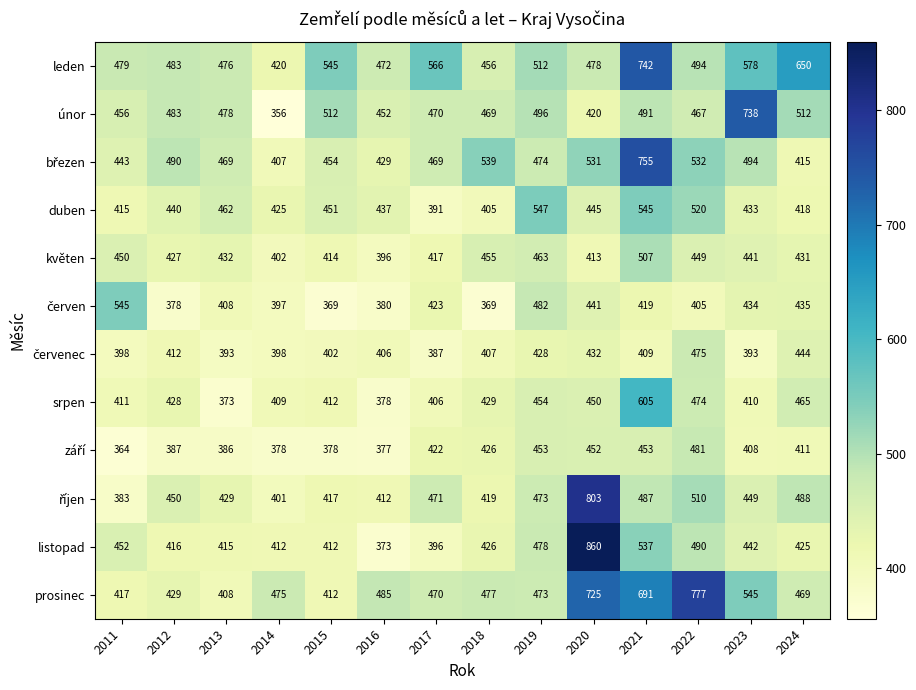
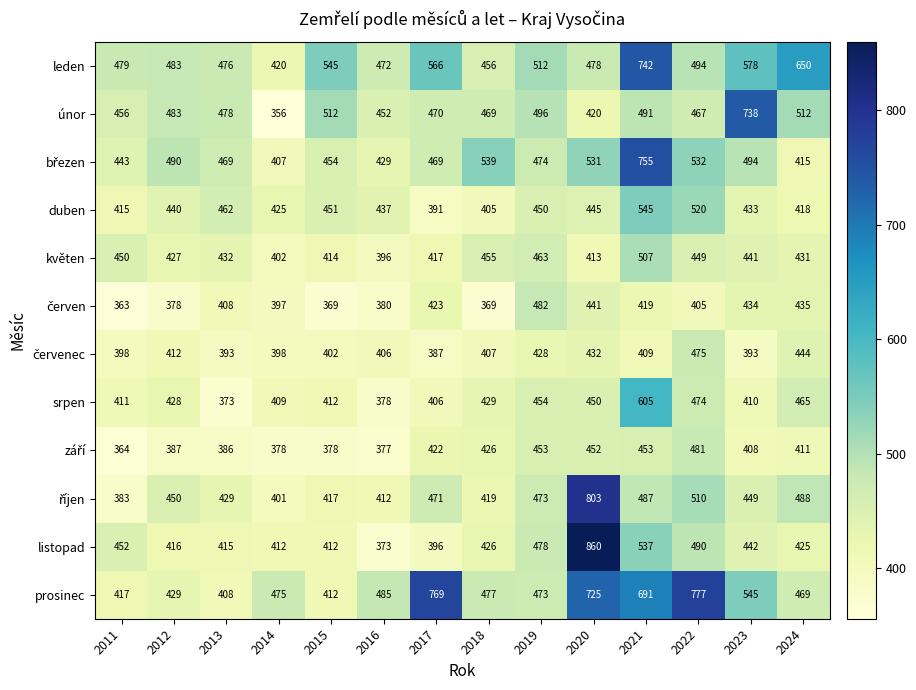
  {
    "leden": {
      "2011": 479,
      "2012": 483,
      "2013": 476,
      "2014": 420,
      "2015": 545,
      "2016": 472,
      "2017": 566,
      "2018": 456,
      "2019": 512,
      "2020": 478,
      "2021": 742,
      "2022": 494,
      "2023": 578,
      "2024": 650
    },
    "únor": {
      "2011": 456,
      "2012": 483,
      "2013": 478,
      "2014": 356,
      "2015": 512,
      "2016": 452,
      "2017": 470,
      "2018": 469,
      "2019": 496,
      "2020": 420,
      "2021": 491,
      "2022": 467,
      "2023": 738,
      "2024": 512
    },
    "březen": {
      "2011": 443,
      "2012": 490,
      "2013": 469,
      "2014": 407,
      "2015": 454,
      "2016": 429,
      "2017": 469,
      "2018": 539,
      "2019": 474,
      "2020": 531,
      "2021": 755,
      "2022": 532,
      "2023": 494,
      "2024": 415
    },
    "duben": {
      "2011": 415,
      "2012": 440,
      "2013": 462,
      "2014": 425,
      "2015": 451,
      "2016": 437,
      "2017": 391,
      "2018": 405,
-     "2019": 547,
+     "2019": 450,
      "2020": 445,
      "2021": 545,
      "2022": 520,
      "2023": 433,
      "2024": 418
    },
    "květen": {
      "2011": 450,
      "2012": 427,
      "2013": 432,
      "2014": 402,
      "2015": 414,
      "2016": 396,
      "2017": 417,
      "2018": 455,
      "2019": 463,
      "2020": 413,
      "2021": 507,
      "2022": 449,
      "2023": 441,
      "2024": 431
    },
    "červen": {
-     "2011": 545,
+     "2011": 363,
      "2012": 378,
      "2013": 408,
      "2014": 397,
      "2015": 369,
      "2016": 380,
      "2017": 423,
      "2018": 369,
      "2019": 482,
      "2020": 441,
      "2021": 419,
      "2022": 405,
      "2023": 434,
      "2024": 435
    },
    "červenec": {
      "2011": 398,
      "2012": 412,
      "2013": 393,
      "2014": 398,
      "2015": 402,
      "2016": 406,
      "2017": 387,
      "2018": 407,
      "2019": 428,
      "2020": 432,
      "2021": 409,
      "2022": 475,
      "2023": 393,
      "2024": 444
    },
    "srpen": {
      "2011": 411,
      "2012": 428,
      "2013": 373,
      "2014": 409,
      "2015": 412,
      "2016": 378,
      "2017": 406,
      "2018": 429,
      "2019": 454,
      "2020": 450,
      "2021": 605,
      "2022": 474,
      "2023": 410,
      "2024": 465
    },
    "září": {
      "2011": 364,
      "2012": 387,
      "2013": 386,
      "2014": 378,
      "2015": 378,
      "2016": 377,
      "2017": 422,
      "2018": 426,
      "2019": 453,
      "2020": 452,
      "2021": 453,
      "2022": 481,
      "2023": 408,
      "2024": 411
    },
    "říjen": {
      "2011": 383,
      "2012": 450,
      "2013": 429,
      "2014": 401,
      "2015": 417,
      "2016": 412,
      "2017": 471,
      "2018": 419,
      "2019": 473,
      "2020": 803,
      "2021": 487,
      "2022": 510,
      "2023": 449,
      "2024": 488
    },
    "listopad": {
      "2011": 452,
      "2012": 416,
      "2013": 415,
      "2014": 412,
      "2015": 412,
      "2016": 373,
      "2017": 396,
      "2018": 426,
      "2019": 478,
      "2020": 860,
      "2021": 537,
      "2022": 490,
      "2023": 442,
      "2024": 425
    },
    "prosinec": {
      "2011": 417,
      "2012": 429,
      "2013": 408,
      "2014": 475,
      "2015": 412,
      "2016": 485,
-     "2017": 470,
+     "2017": 769,
      "2018": 477,
      "2019": 473,
      "2020": 725,
      "2021": 691,
      "2022": 777,
      "2023": 545,
      "2024": 469
    }
  }
